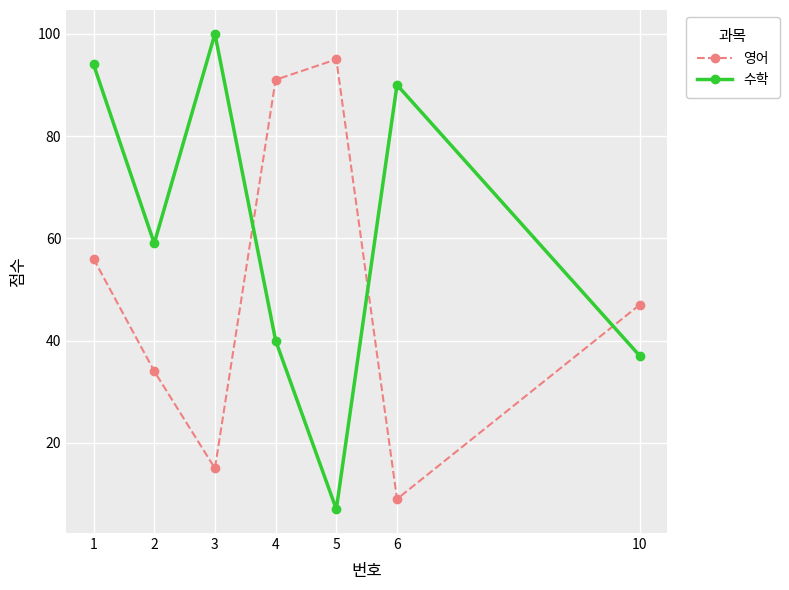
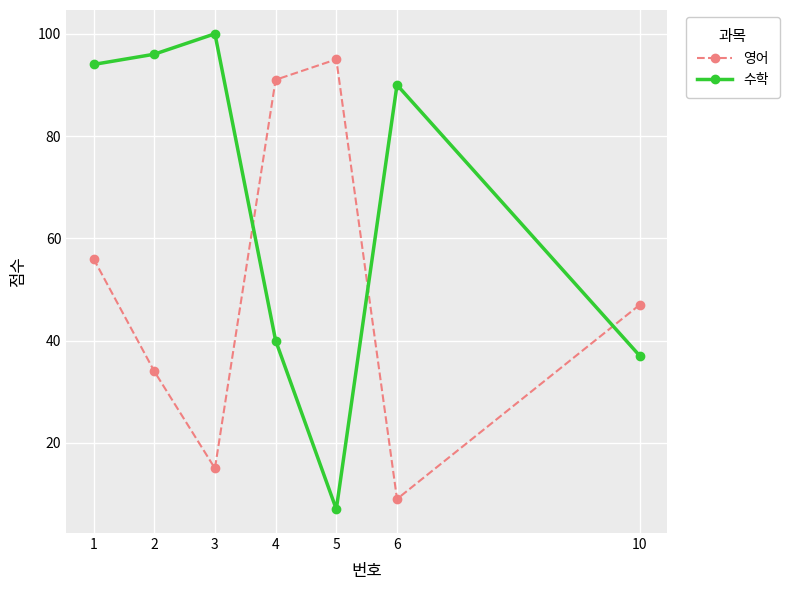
  {
    "영어": {
      "1": 56,
      "2": 34,
      "3": 15,
      "4": 91,
      "5": 95,
      "6": 9,
      "10": 47
    },
    "수학": {
      "1": 94,
-     "2": 59,
+     "2": 96,
      "3": 100,
      "4": 40,
      "5": 7,
      "6": 90,
      "10": 37
    }
  }
